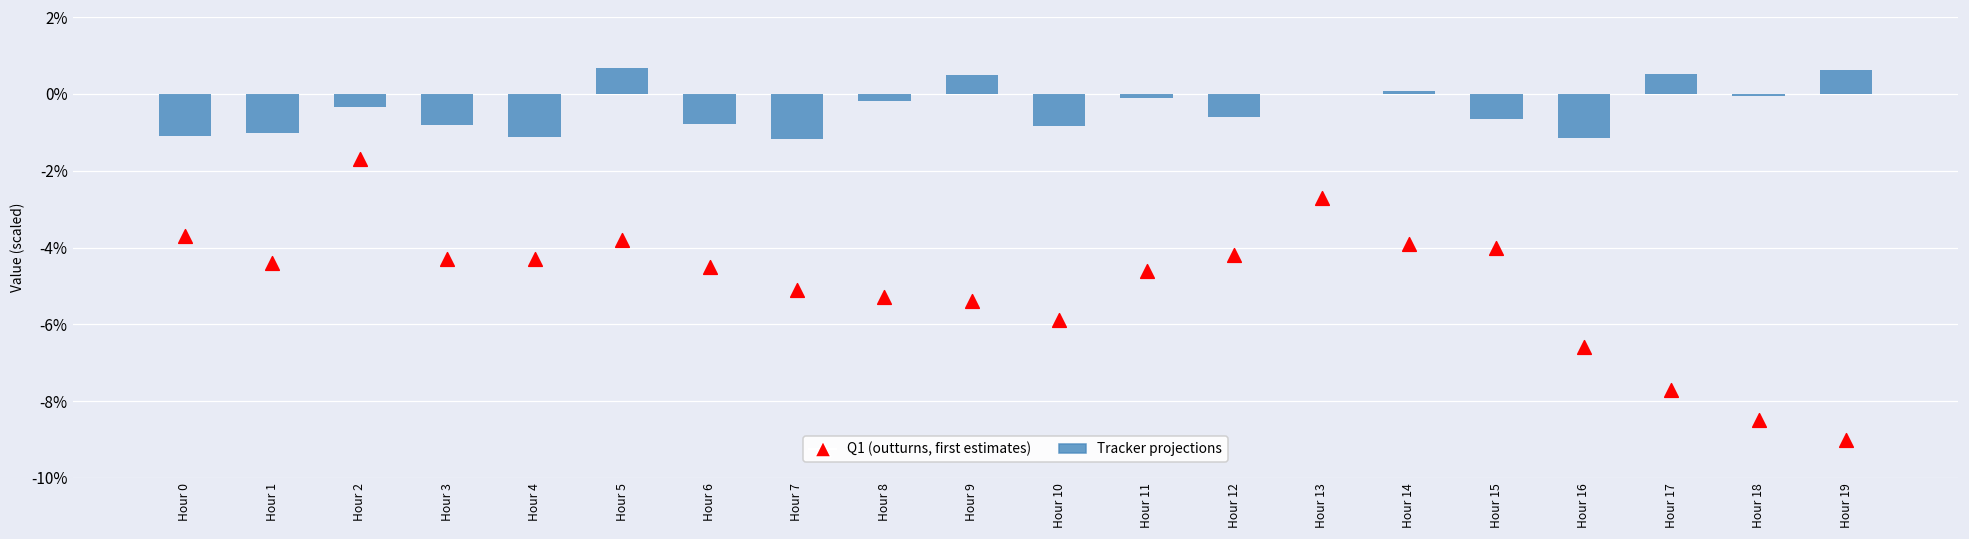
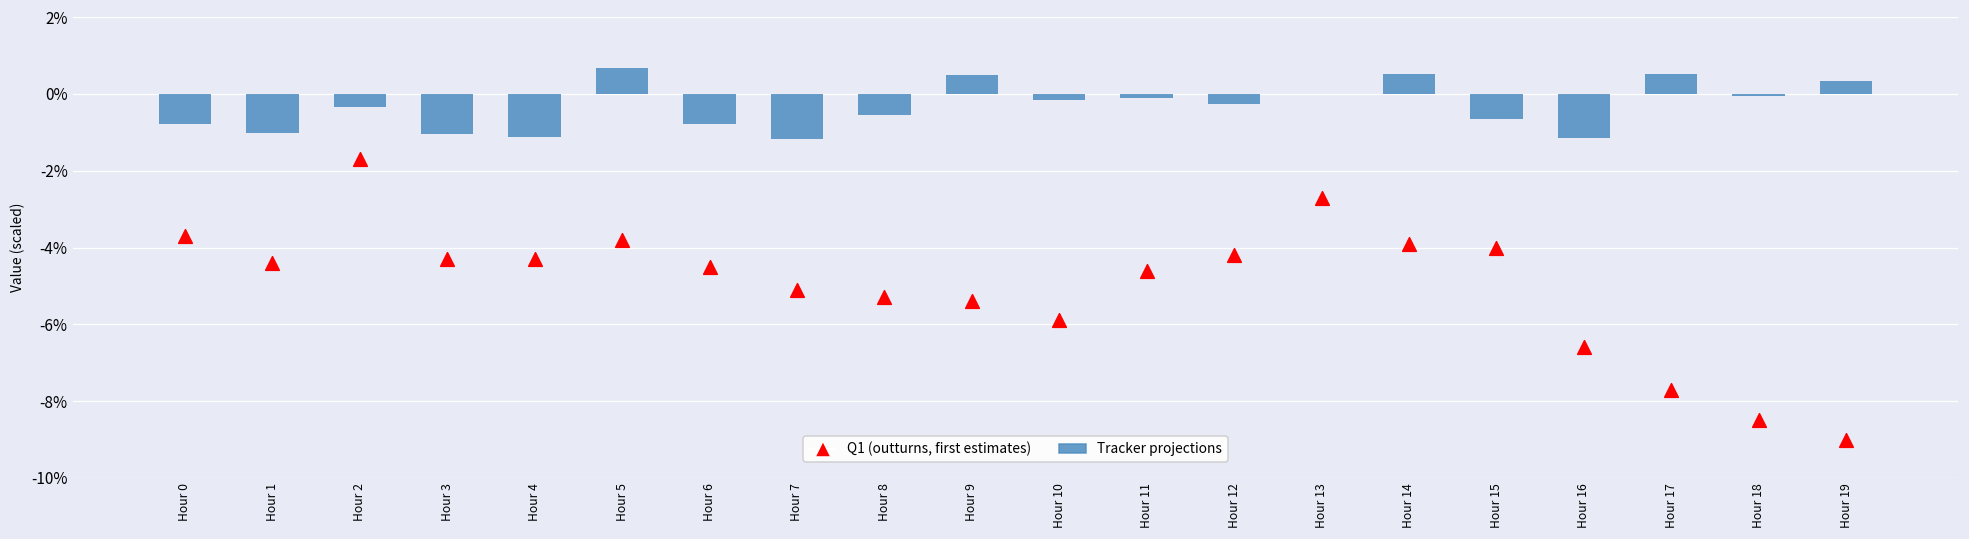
  {
    "Tracker projections": {
-     "Hour 0": "-1.1%",
+     "Hour 0": "-0.8%",
      "Hour 1": "-1.0%",
      "Hour 2": "-0.3%",
-     "Hour 3": "-0.8%",
+     "Hour 3": "-1.0%",
      "Hour 4": "-1.1%",
      "Hour 5": "0.7%",
      "Hour 6": "-0.8%",
      "Hour 7": "-1.2%",
-     "Hour 8": "-0.2%",
+     "Hour 8": "-0.5%",
      "Hour 9": "0.5%",
-     "Hour 10": "-0.8%",
+     "Hour 10": "-0.2%",
      "Hour 11": "-0.1%",
-     "Hour 12": "-0.6%",
+     "Hour 12": "-0.3%",
      "Hour 13": "0.0%",
-     "Hour 14": "0.1%",
+     "Hour 14": "0.5%",
      "Hour 15": "-0.7%",
      "Hour 16": "-1.1%",
      "Hour 17": "0.5%",
-     "Hour 19": "0.6%"
+     "Hour 19": "0.3%"
    }
  }
